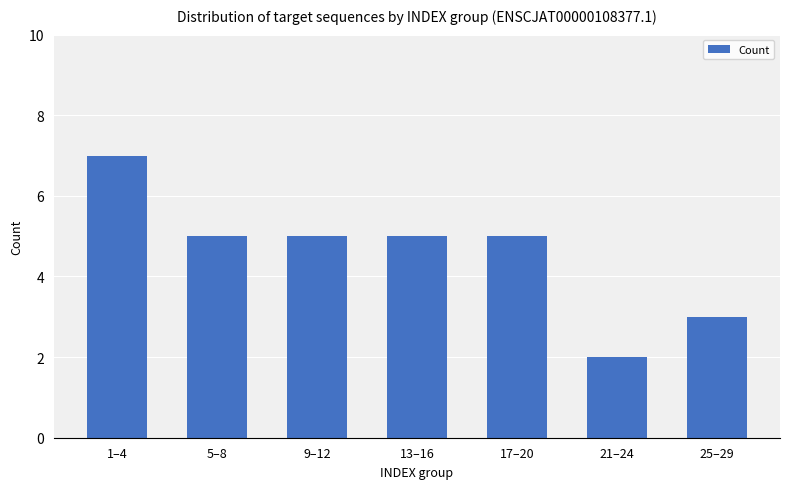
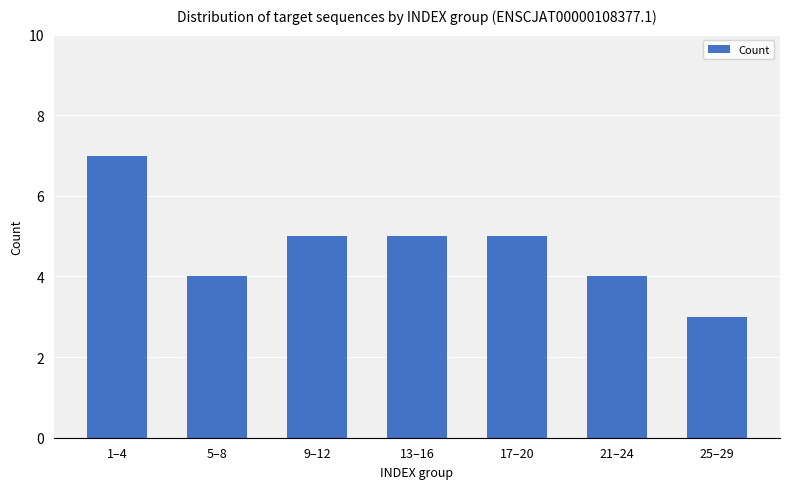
  {
    "1–4": 7,
-   "5–8": 5,
+   "5–8": 4,
    "9–12": 5,
    "13–16": 5,
    "17–20": 5,
-   "21–24": 2,
+   "21–24": 4,
    "25–29": 3
  }
